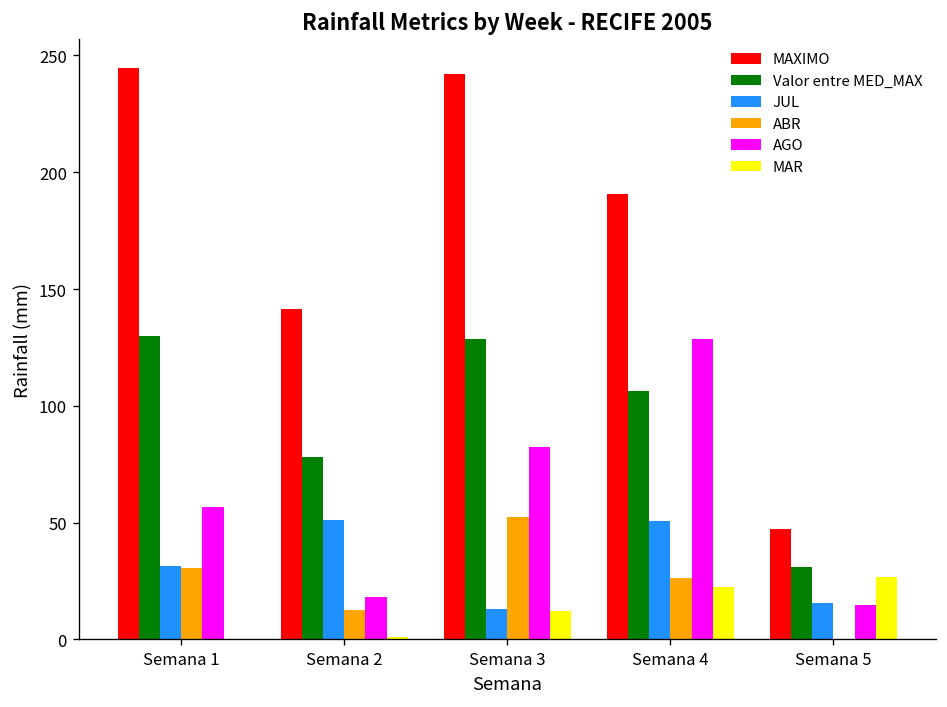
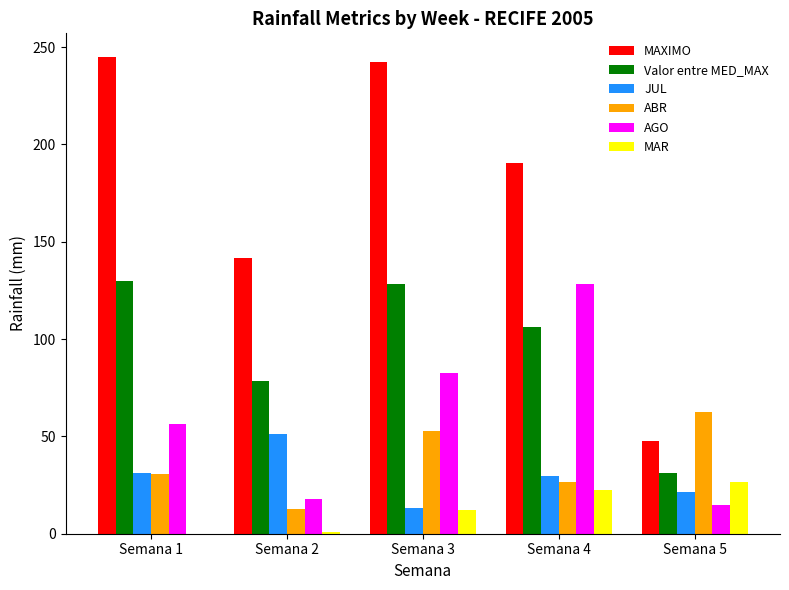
  {
    "MAXIMO": {
      "Semana 1": 245,
      "Semana 2": 142,
      "Semana 3": 242,
      "Semana 4": 191,
      "Semana 5": 47
    },
    "Valor entre MED_MAX": {
      "Semana 1": 130,
      "Semana 2": 78,
      "Semana 3": 129,
      "Semana 4": 106,
      "Semana 5": 31
    },
    "JUL": {
      "Semana 1": 31,
      "Semana 2": 51,
      "Semana 3": 13,
-     "Semana 4": 51,
-     "Semana 5": 16
+     "Semana 4": 30,
+     "Semana 5": 21
    },
    "ABR": {
      "Semana 1": 31,
      "Semana 2": 13,
      "Semana 3": 53,
      "Semana 4": 27,
-     "Semana 5": 0
+     "Semana 5": 63
    },
    "AGO": {
      "Semana 1": 57,
      "Semana 2": 18,
      "Semana 3": 82,
      "Semana 4": 129,
      "Semana 5": 15
    },
    "MAR": {
      "Semana 1": 0,
      "Semana 3": 12,
      "Semana 4": 22,
      "Semana 5": 27
    }
  }
